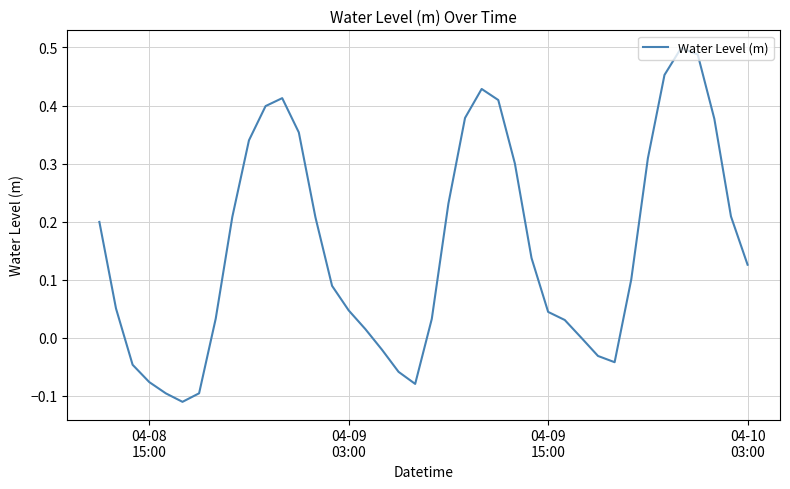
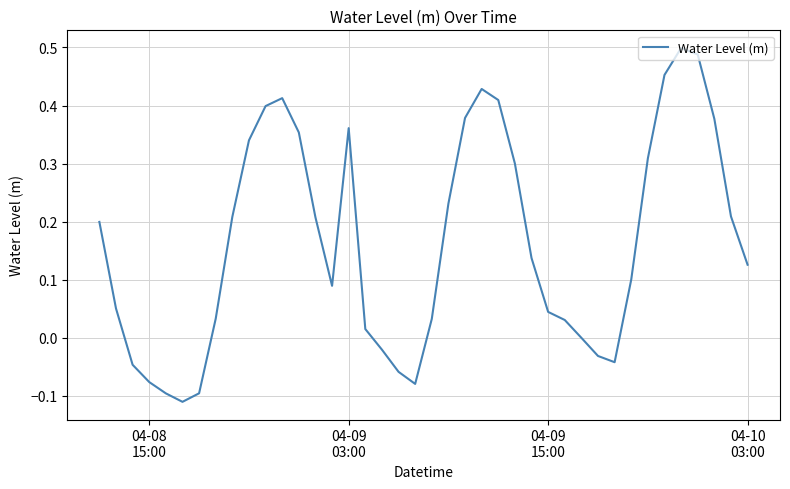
  {
    "04-08 15:00": -0.08,
-   "04-09 03:00": 0.05,
+   "04-09 03:00": 0.36,
    "04-09 15:00": 0.04,
    "04-10 03:00": 0.13
  }
